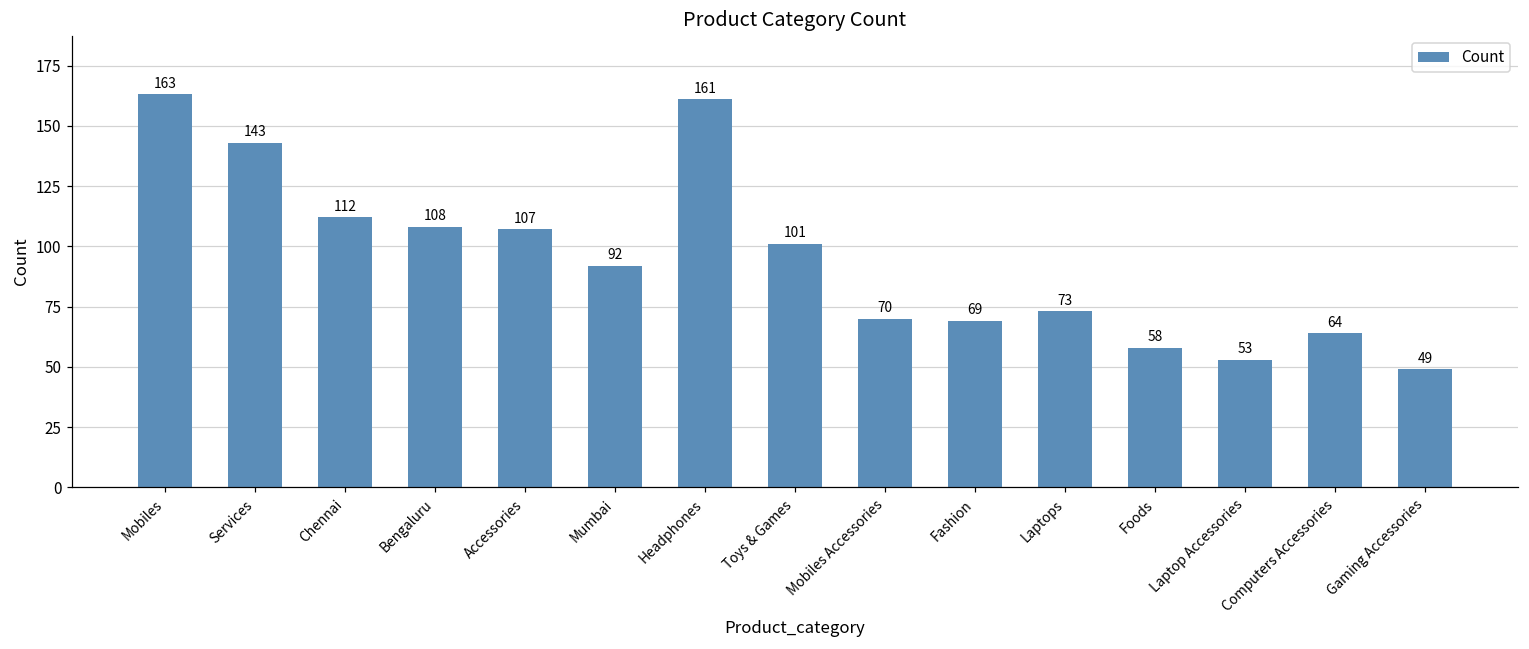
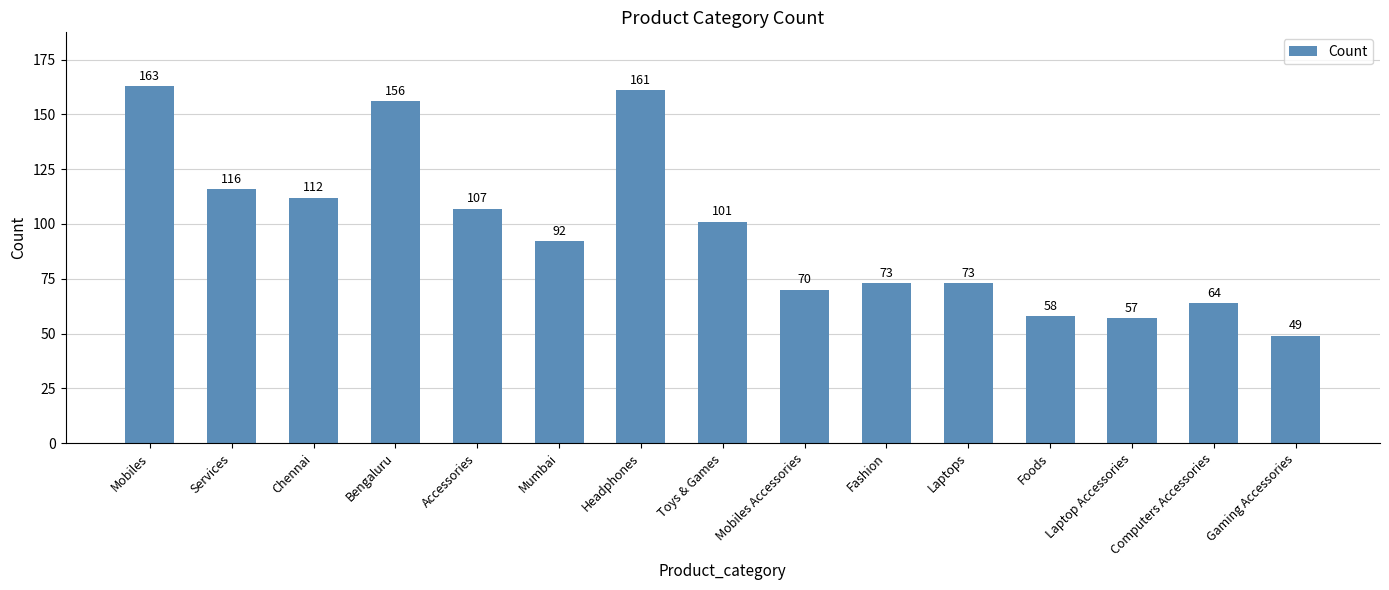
  {
    "Mobiles": 163,
-   "Services": 143,
+   "Services": 116,
    "Chennai": 112,
-   "Bengaluru": 108,
+   "Bengaluru": 156,
    "Accessories": 107,
    "Mumbai": 92,
    "Headphones": 161,
    "Toys & Games": 101,
    "Mobiles Accessories": 70,
-   "Fashion": 69,
+   "Fashion": 73,
    "Laptops": 73,
    "Foods": 58,
-   "Laptop Accessories": 53,
+   "Laptop Accessories": 57,
    "Computers Accessories": 64,
    "Gaming Accessories": 49
  }
